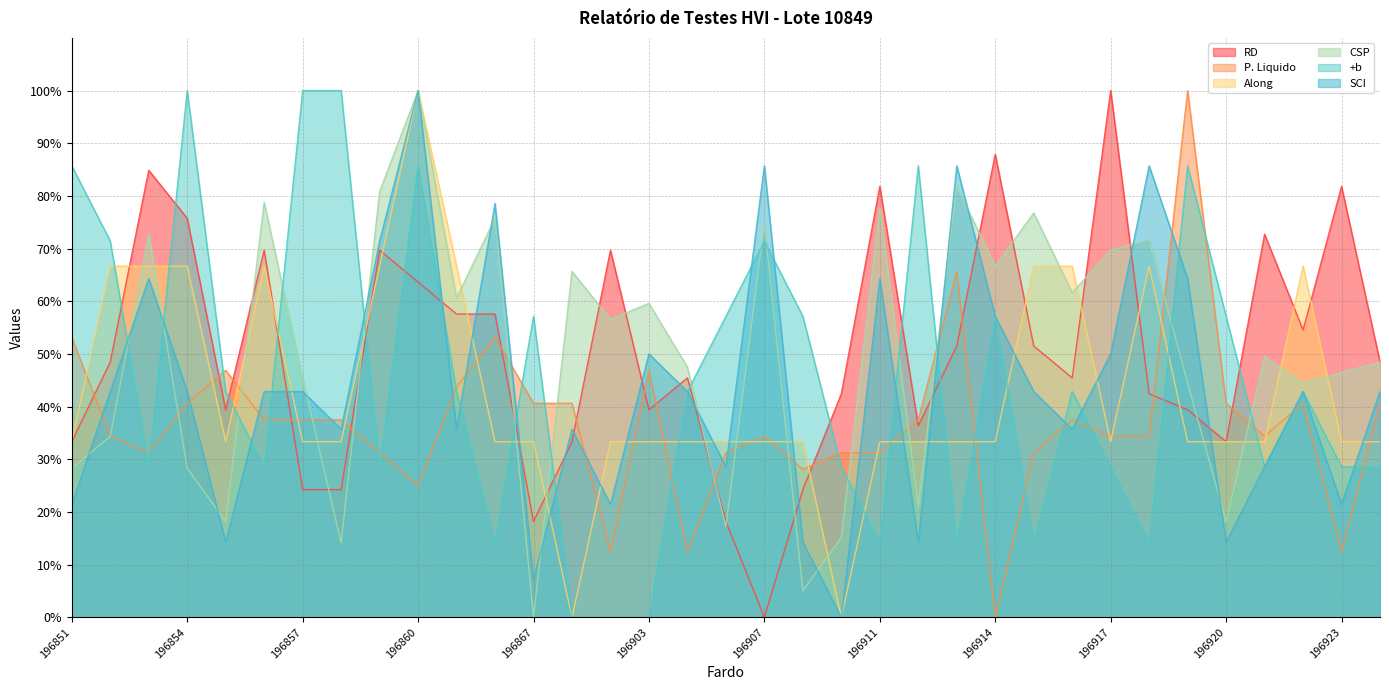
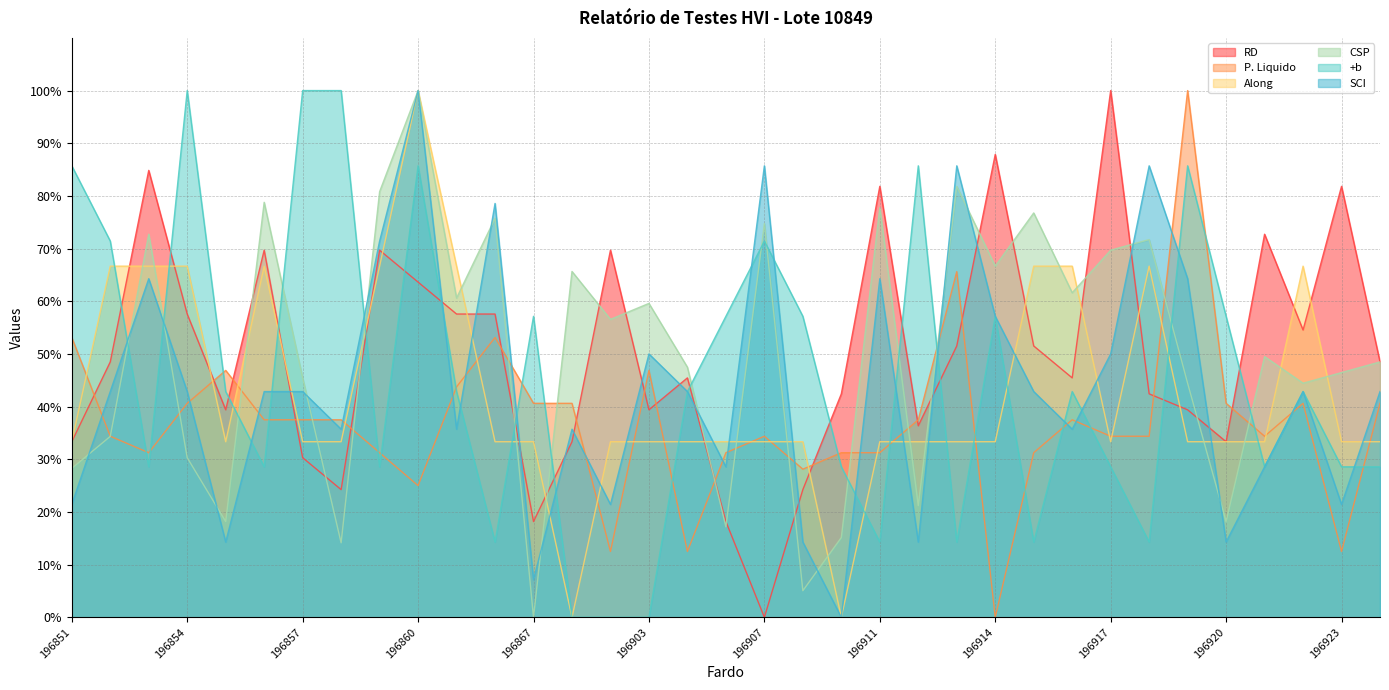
  {
    "RD": {
-     "196854": "76%",
-     "196857": "24%",
+     "196854": "58%",
+     "196857": "30%",
      "196860": "64%",
      "196867": "18%",
      "196903": "39%",
      "196907": "0%",
      "196911": "82%",
      "196914": "88%",
      "196917": "100%",
      "196923": "82%"
    },
    "CSP": {
      "196851": "28%",
-     "196854": "28%",
+     "196854": "30%",
      "196857": "45%",
      "196867": "0%",
      "196903": "60%",
      "196907": "75%",
      "196911": "78%",
      "196914": "67%",
      "196917": "70%",
      "196920": "18%",
      "196923": "46%"
    }
  }
